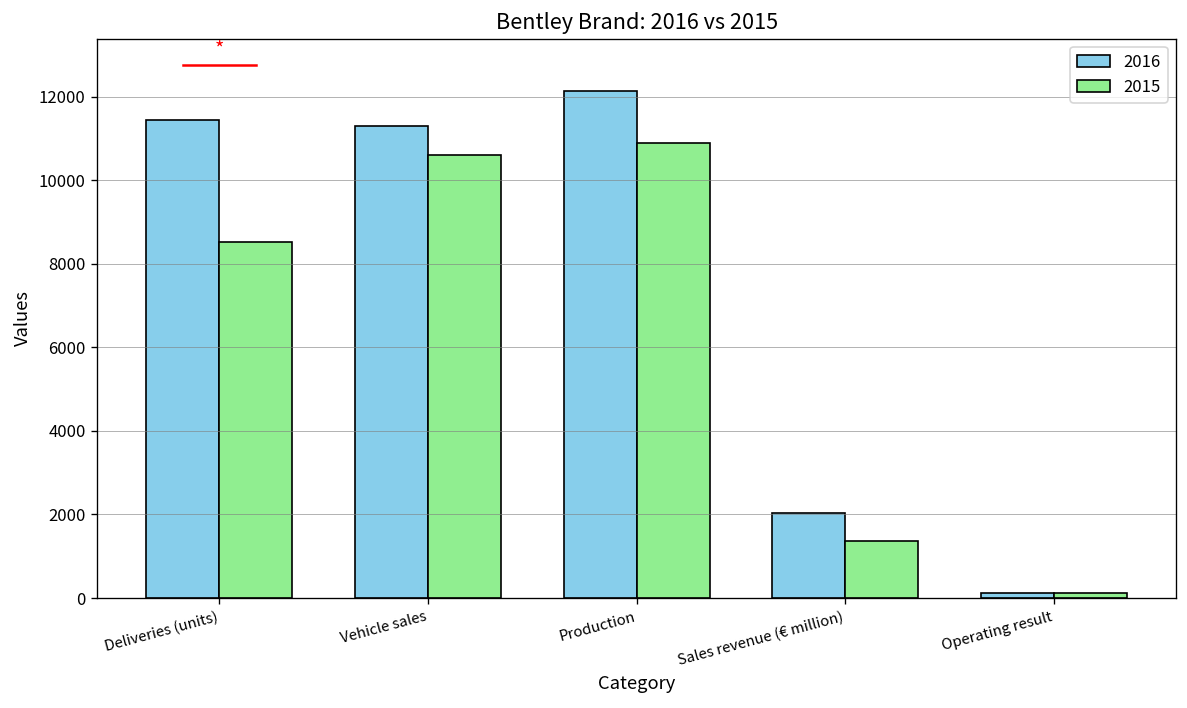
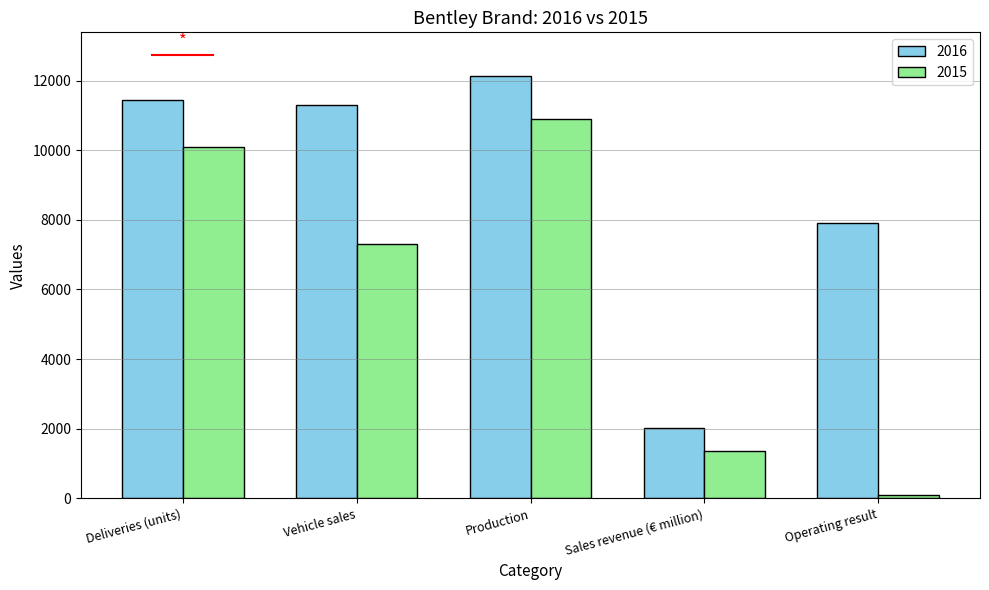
  {
    "2016": {
      "Deliveries (units)": 11400,
      "Vehicle sales": 11300,
      "Production": 12100,
      "Sales revenue (€ million)": 2000,
-     "Operating result": 100
+     "Operating result": 7900
    },
    "2015": {
-     "Deliveries (units)": 8500,
-     "Vehicle sales": 10600,
+     "Deliveries (units)": 10100,
+     "Vehicle sales": 7300,
      "Production": 10900,
      "Sales revenue (€ million)": 1400,
      "Operating result": 100
    }
  }
